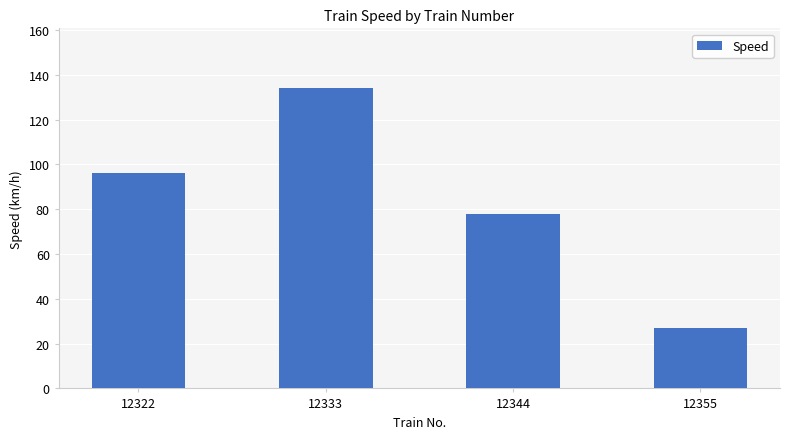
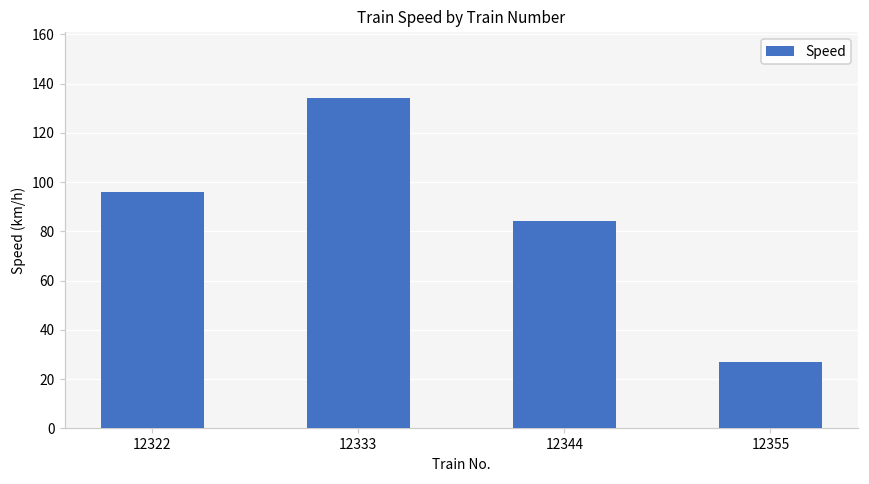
  {
    "12322": 96,
    "12333": 134,
-   "12344": 78,
+   "12344": 84,
    "12355": 27
  }
